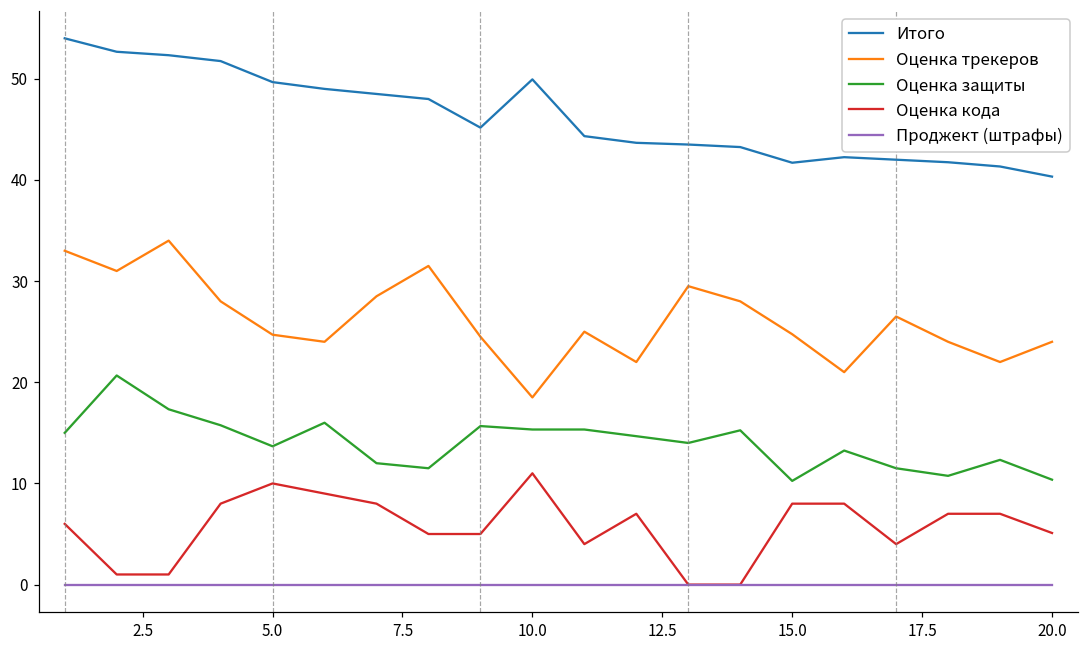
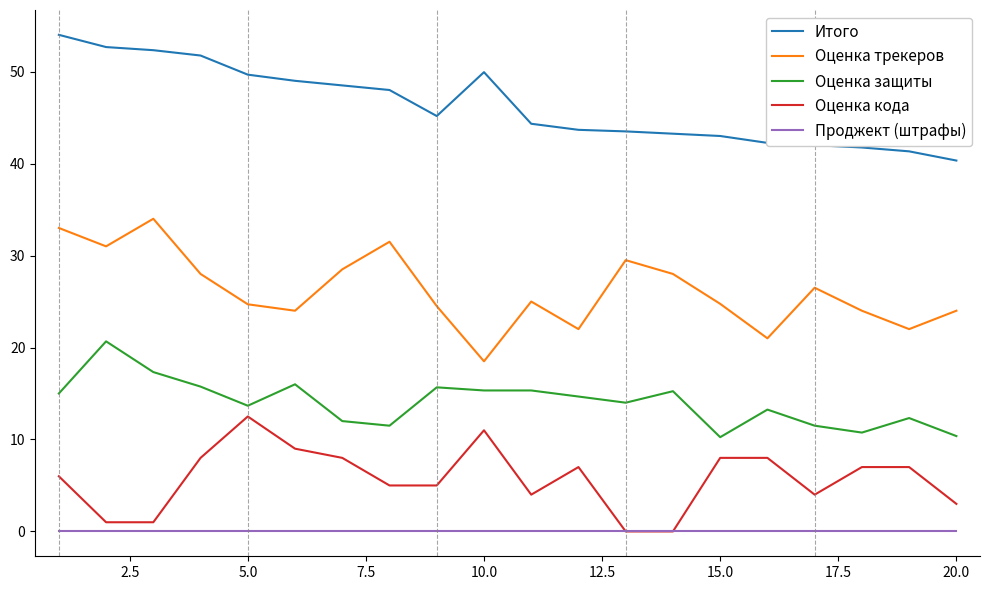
  {
    "Итого": {
      "5.0": 50,
      "10.0": 50,
-     "15.0": 42,
+     "15.0": 43,
      "20.0": 40
    },
    "Оценка трекеров": {
      "5.0": 25,
      "10.0": 19,
      "15.0": 25,
      "20.0": 24
    },
    "Оценка защиты": {
      "5.0": 14,
      "10.0": 15,
      "15.0": 10,
      "20.0": 10
    },
    "Оценка кода": {
-     "5.0": 10,
+     "5.0": 13,
      "10.0": 11,
      "15.0": 8,
-     "20.0": 5
+     "20.0": 3
    },
    "Проджект (штрафы)": {
      "5.0": 0,
      "10.0": 0,
      "15.0": 0,
      "20.0": 0
    }
  }
